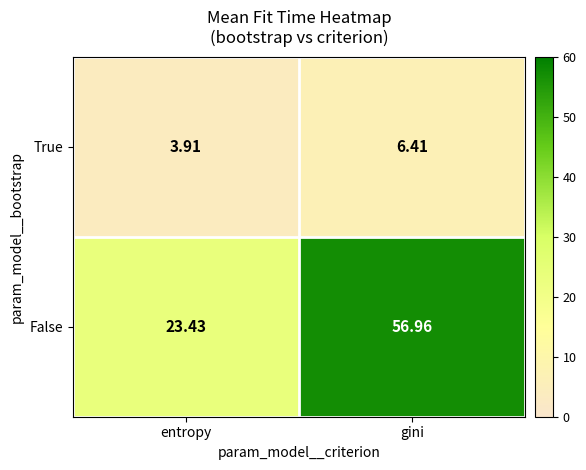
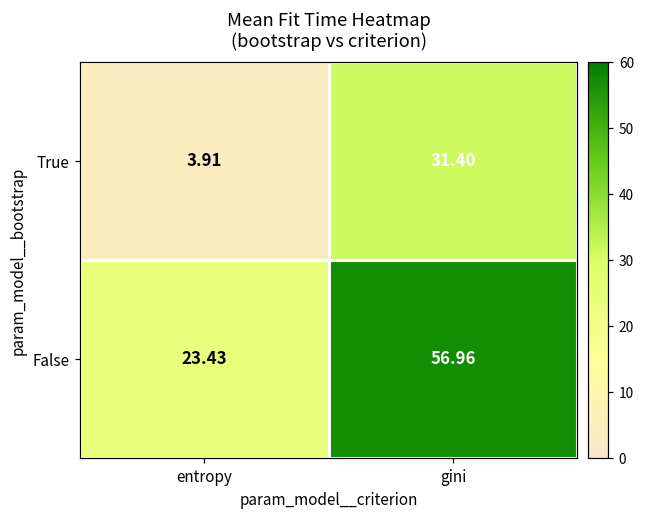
  {
    "True": {
      "entropy": 3.91,
-     "gini": 6.41
+     "gini": 31.40
    },
    "False": {
      "entropy": 23.43,
      "gini": 56.96
    }
  }
